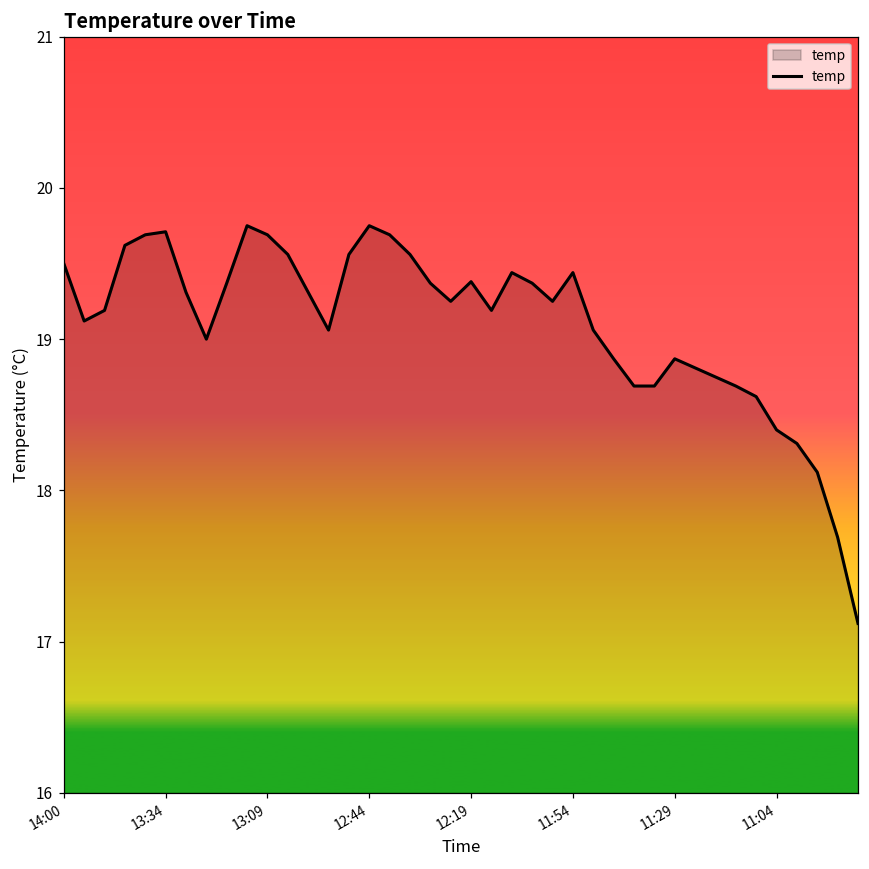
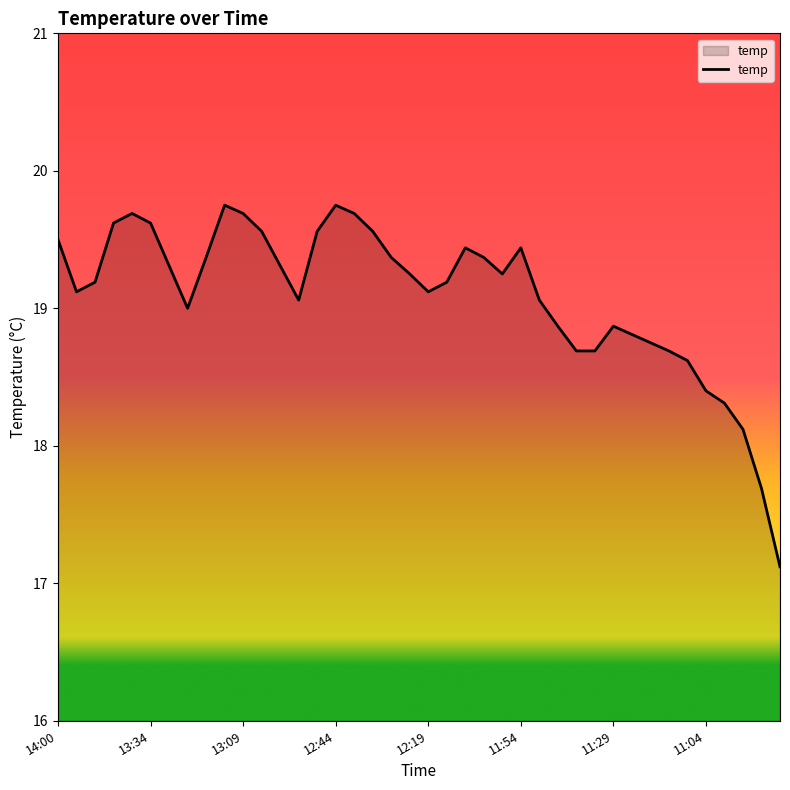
  {
    "14:00": 19.50,
-   "13:34": 19.71,
+   "13:34": 19.62,
    "13:09": 19.69,
    "12:44": 19.75,
-   "12:19": 19.38,
+   "12:19": 19.12,
    "11:54": 19.44,
    "11:29": 18.87,
    "11:04": 18.40
  }
